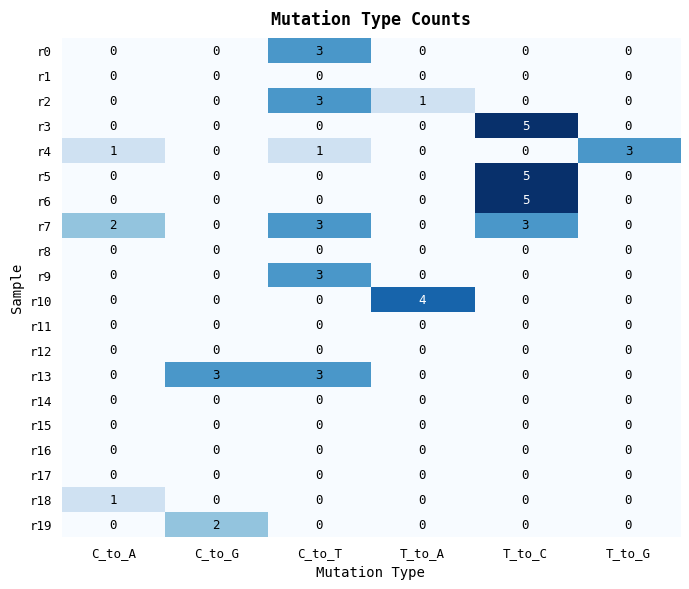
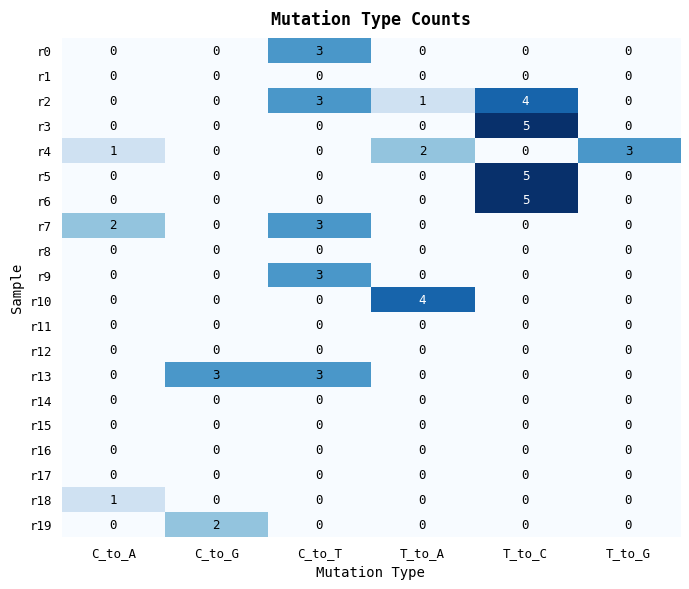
  {
    "r0": {
      "C_to_A": 0,
      "C_to_G": 0,
      "C_to_T": 3,
      "T_to_A": 0,
      "T_to_C": 0,
      "T_to_G": 0
    },
    "r1": {
      "C_to_A": 0,
      "C_to_G": 0,
      "C_to_T": 0,
      "T_to_A": 0,
      "T_to_C": 0,
      "T_to_G": 0
    },
    "r2": {
      "C_to_A": 0,
      "C_to_G": 0,
      "C_to_T": 3,
      "T_to_A": 1,
-     "T_to_C": 0,
+     "T_to_C": 4,
      "T_to_G": 0
    },
    "r3": {
      "C_to_A": 0,
      "C_to_G": 0,
      "C_to_T": 0,
      "T_to_A": 0,
      "T_to_C": 5,
      "T_to_G": 0
    },
    "r4": {
      "C_to_A": 1,
      "C_to_G": 0,
-     "C_to_T": 1,
-     "T_to_A": 0,
+     "C_to_T": 0,
+     "T_to_A": 2,
      "T_to_C": 0,
      "T_to_G": 3
    },
    "r5": {
      "C_to_A": 0,
      "C_to_G": 0,
      "C_to_T": 0,
      "T_to_A": 0,
      "T_to_C": 5,
      "T_to_G": 0
    },
    "r6": {
      "C_to_A": 0,
      "C_to_G": 0,
      "C_to_T": 0,
      "T_to_A": 0,
      "T_to_C": 5,
      "T_to_G": 0
    },
    "r7": {
      "C_to_A": 2,
      "C_to_G": 0,
      "C_to_T": 3,
      "T_to_A": 0,
-     "T_to_C": 3,
+     "T_to_C": 0,
      "T_to_G": 0
    },
    "r8": {
      "C_to_A": 0,
      "C_to_G": 0,
      "C_to_T": 0,
      "T_to_A": 0,
      "T_to_C": 0,
      "T_to_G": 0
    },
    "r9": {
      "C_to_A": 0,
      "C_to_G": 0,
      "C_to_T": 3,
      "T_to_A": 0,
      "T_to_C": 0,
      "T_to_G": 0
    },
    "r10": {
      "C_to_A": 0,
      "C_to_G": 0,
      "C_to_T": 0,
      "T_to_A": 4,
      "T_to_C": 0,
      "T_to_G": 0
    },
    "r11": {
      "C_to_A": 0,
      "C_to_G": 0,
      "C_to_T": 0,
      "T_to_A": 0,
      "T_to_C": 0,
      "T_to_G": 0
    },
    "r12": {
      "C_to_A": 0,
      "C_to_G": 0,
      "C_to_T": 0,
      "T_to_A": 0,
      "T_to_C": 0,
      "T_to_G": 0
    },
    "r13": {
      "C_to_A": 0,
      "C_to_G": 3,
      "C_to_T": 3,
      "T_to_A": 0,
      "T_to_C": 0,
      "T_to_G": 0
    },
    "r14": {
      "C_to_A": 0,
      "C_to_G": 0,
      "C_to_T": 0,
      "T_to_A": 0,
      "T_to_C": 0,
      "T_to_G": 0
    },
    "r15": {
      "C_to_A": 0,
      "C_to_G": 0,
      "C_to_T": 0,
      "T_to_A": 0,
      "T_to_C": 0,
      "T_to_G": 0
    },
    "r16": {
      "C_to_A": 0,
      "C_to_G": 0,
      "C_to_T": 0,
      "T_to_A": 0,
      "T_to_C": 0,
      "T_to_G": 0
    },
    "r17": {
      "C_to_A": 0,
      "C_to_G": 0,
      "C_to_T": 0,
      "T_to_A": 0,
      "T_to_C": 0,
      "T_to_G": 0
    },
    "r18": {
      "C_to_A": 1,
      "C_to_G": 0,
      "C_to_T": 0,
      "T_to_A": 0,
      "T_to_C": 0,
      "T_to_G": 0
    },
    "r19": {
      "C_to_A": 0,
      "C_to_G": 2,
      "C_to_T": 0,
      "T_to_A": 0,
      "T_to_C": 0,
      "T_to_G": 0
    }
  }
